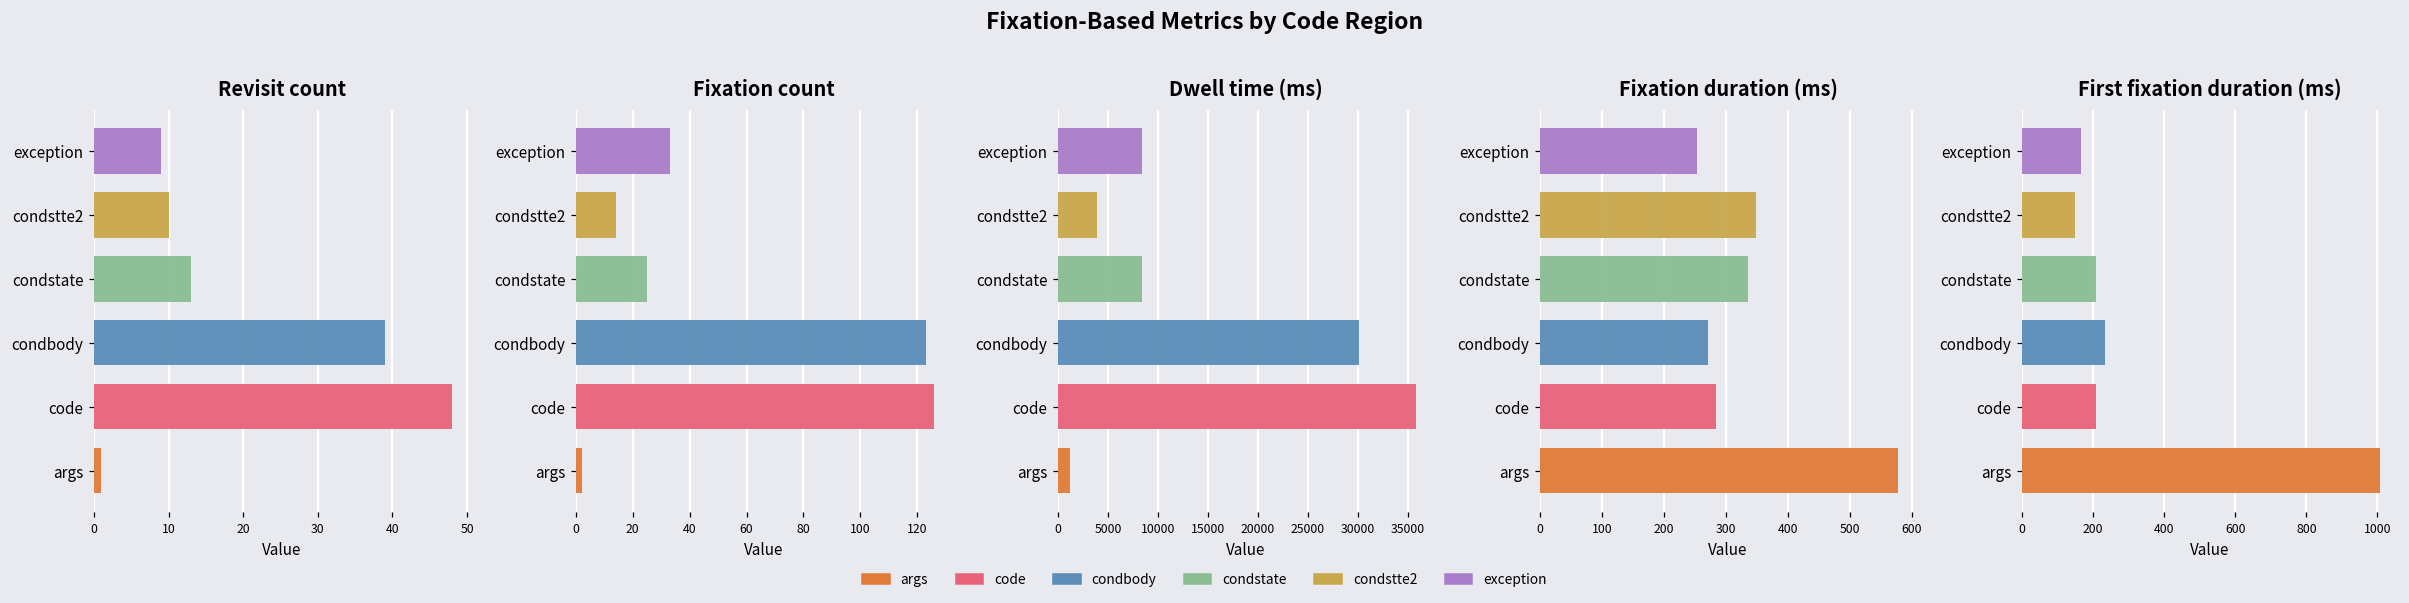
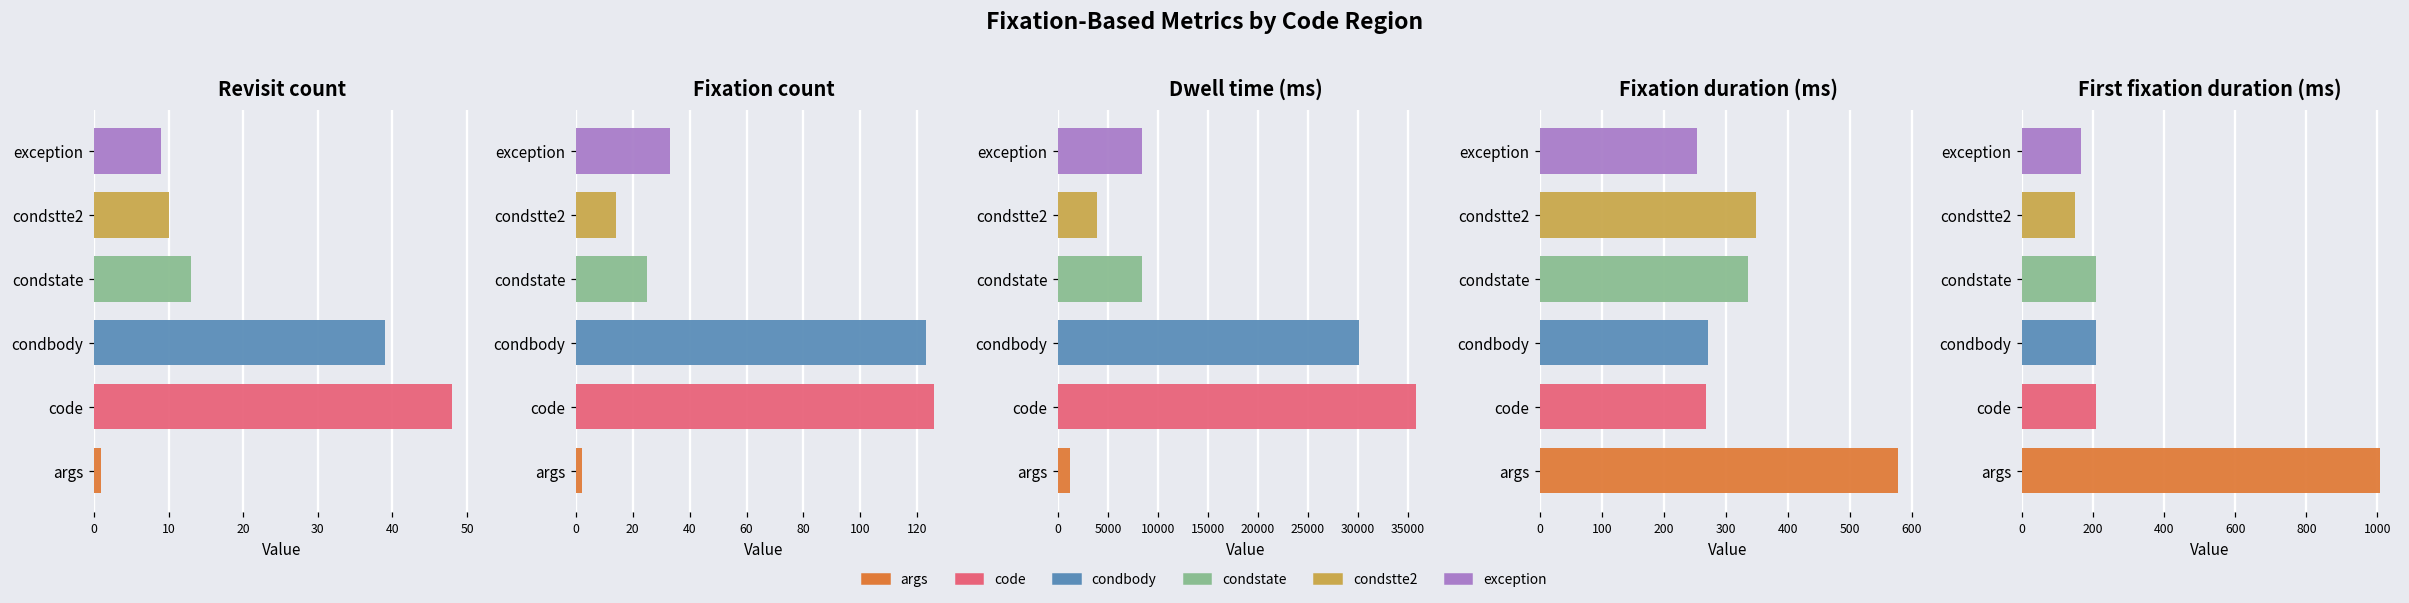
  {
    "Revisit count": {
      "exception": 9,
      "condstte2": 10,
      "condstate": 13,
      "condbody": 39,
      "code": 48,
      "args": 1
    },
    "Fixation count": {
      "exception": 33,
      "condstte2": 14,
      "condstate": 25,
      "condbody": 123,
      "code": 126,
      "args": 2
    },
    "Dwell time (ms)": {
      "exception": 8000,
      "condstte2": 4000,
      "condstate": 8000,
      "condbody": 30000,
      "code": 36000,
      "args": 1000
    },
    "Fixation duration (ms)": {
      "exception": 250,
      "condstte2": 350,
      "condstate": 340,
      "condbody": 270,
-     "code": 280,
+     "code": 270,
      "args": 580
    },
    "First fixation duration (ms)": {
      "exception": 170,
      "condstte2": 150,
      "condstate": 210,
-     "condbody": 230,
+     "condbody": 210,
      "code": 210,
      "args": 1010
    }
  }
